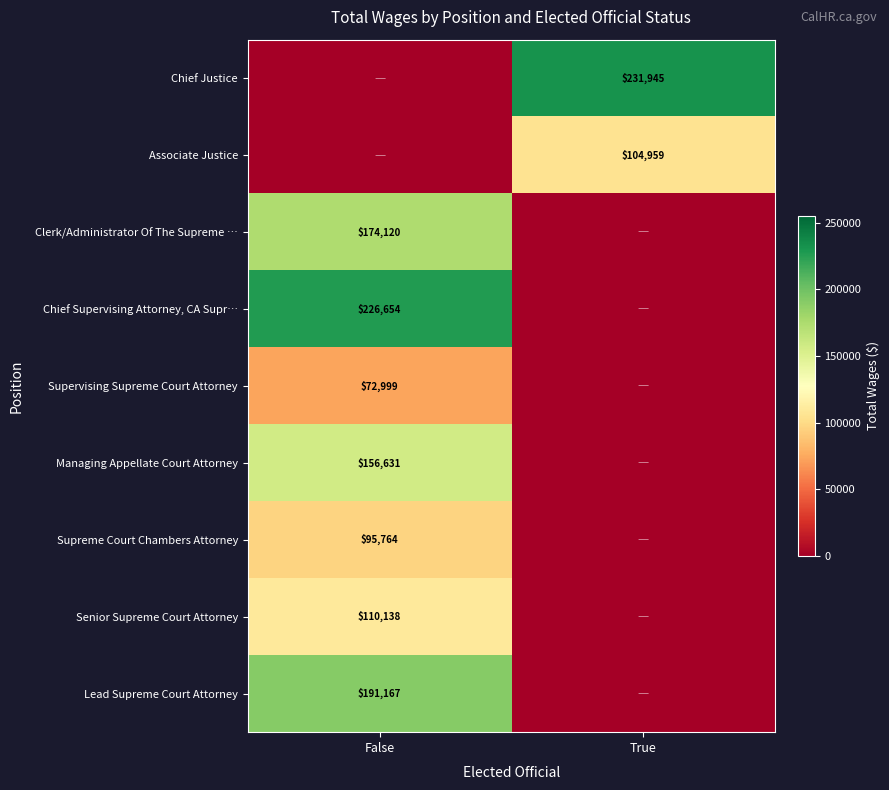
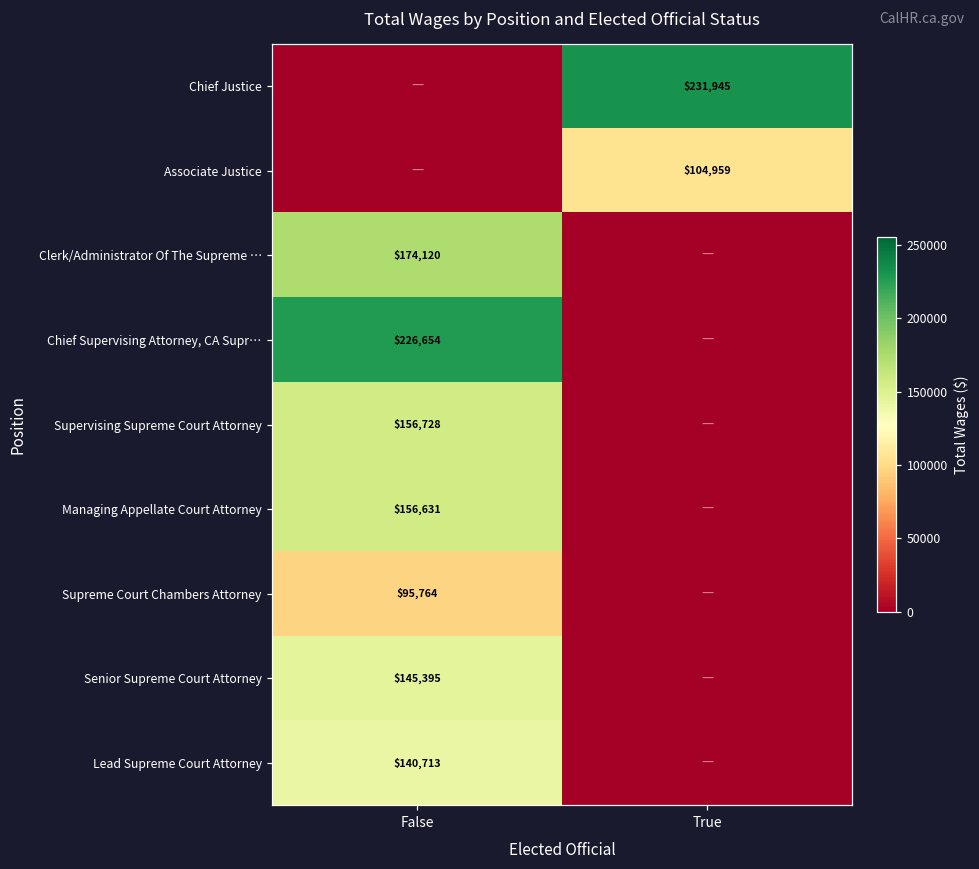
  {
    "Chief Justice": {
      "True": "$231,945"
    },
    "Associate Justice": {
      "True": "$104,959"
    },
    "Clerk/Administrator Of The Supreme …": {
      "False": "$174,120"
    },
    "Chief Supervising Attorney, CA Supr…": {
      "False": "$226,654"
    },
    "Supervising Supreme Court Attorney": {
-     "False": "$72,999"
+     "False": "$156,728"
    },
    "Managing Appellate Court Attorney": {
      "False": "$156,631"
    },
    "Supreme Court Chambers Attorney": {
      "False": "$95,764"
    },
    "Senior Supreme Court Attorney": {
-     "False": "$110,138"
+     "False": "$145,395"
    },
    "Lead Supreme Court Attorney": {
-     "False": "$191,167"
+     "False": "$140,713"
    }
  }
